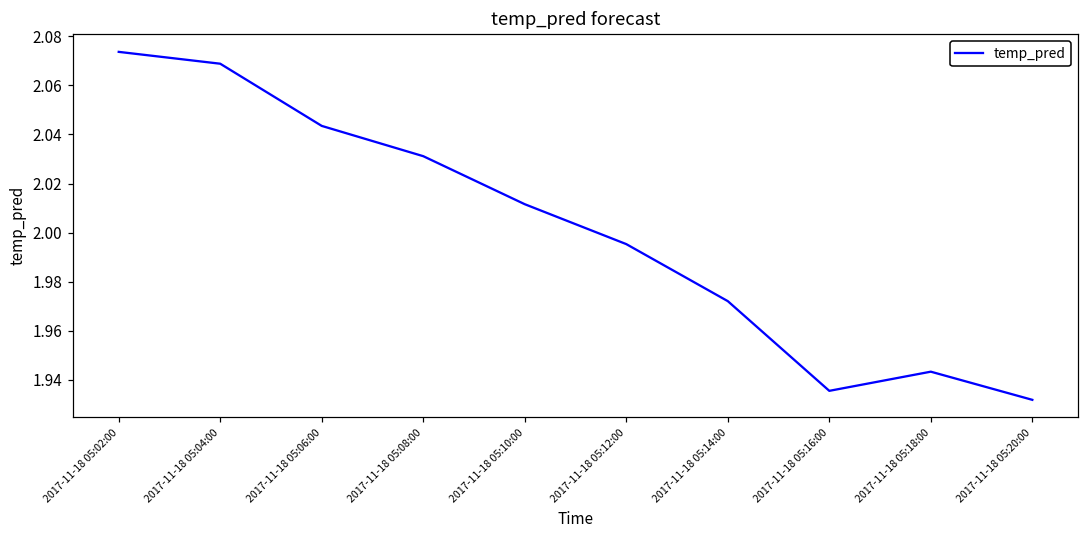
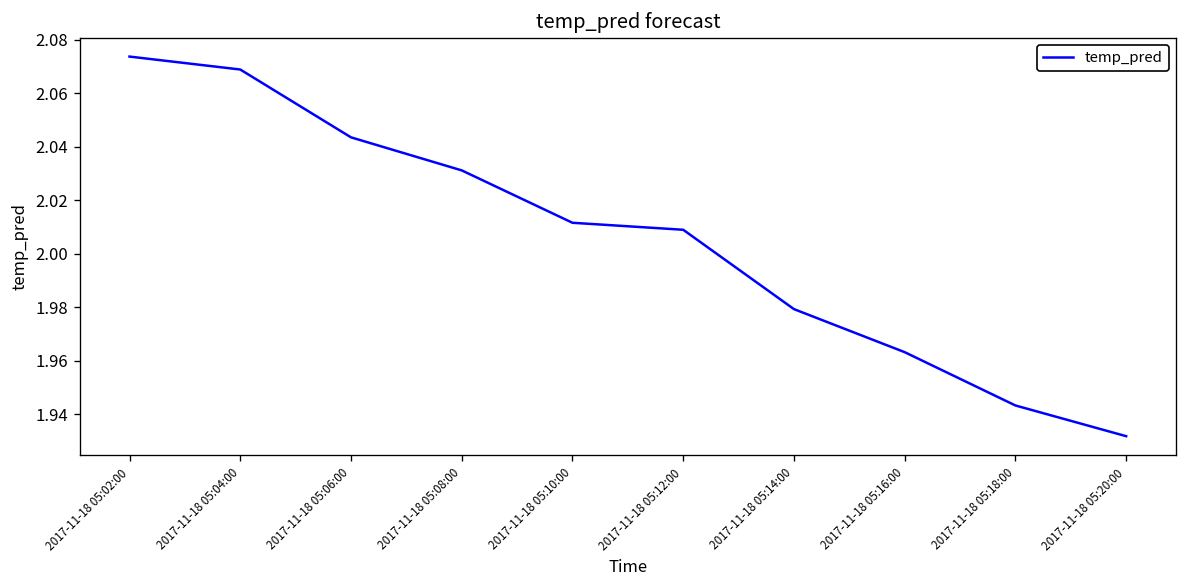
  {
    "2017-11-18 05:02:00": 2.074,
    "2017-11-18 05:04:00": 2.069,
    "2017-11-18 05:06:00": 2.043,
    "2017-11-18 05:08:00": 2.031,
    "2017-11-18 05:10:00": 2.012,
-   "2017-11-18 05:12:00": 1.995,
-   "2017-11-18 05:14:00": 1.972,
-   "2017-11-18 05:16:00": 1.936,
+   "2017-11-18 05:12:00": 2.009,
+   "2017-11-18 05:14:00": 1.979,
+   "2017-11-18 05:16:00": 1.963,
    "2017-11-18 05:18:00": 1.943,
    "2017-11-18 05:20:00": 1.932
  }
